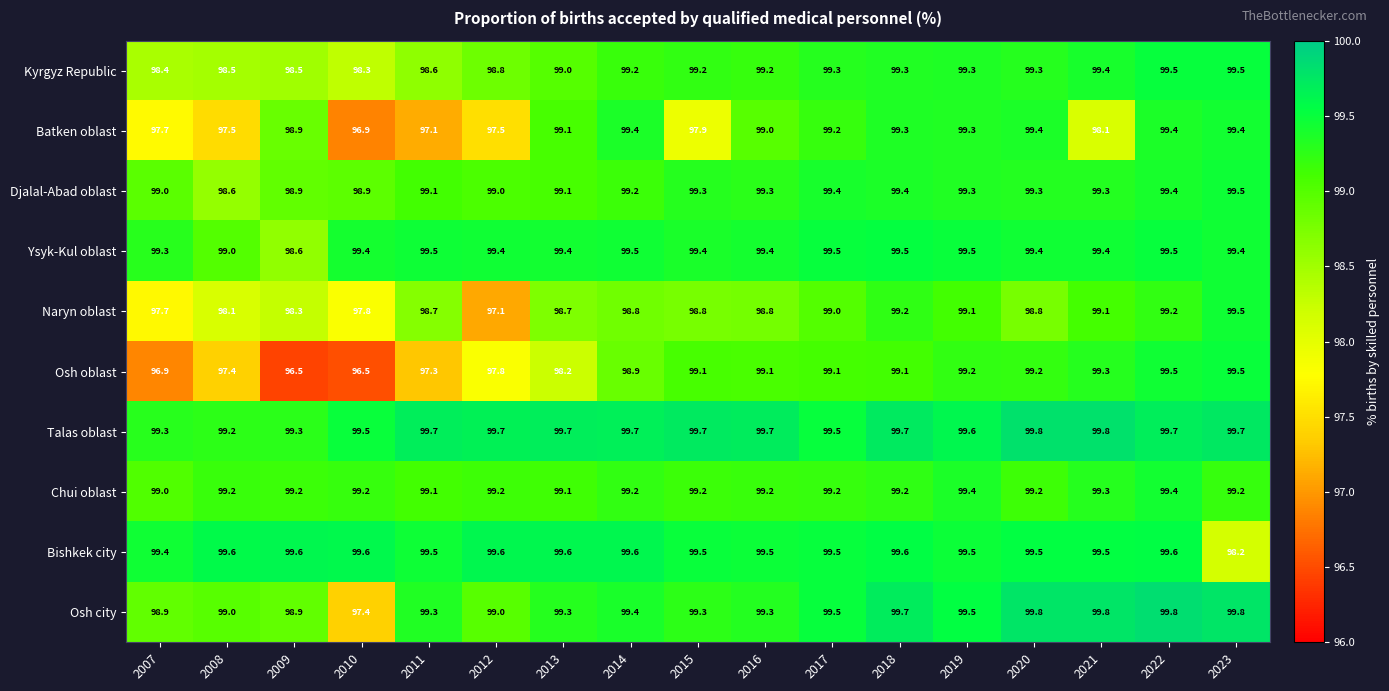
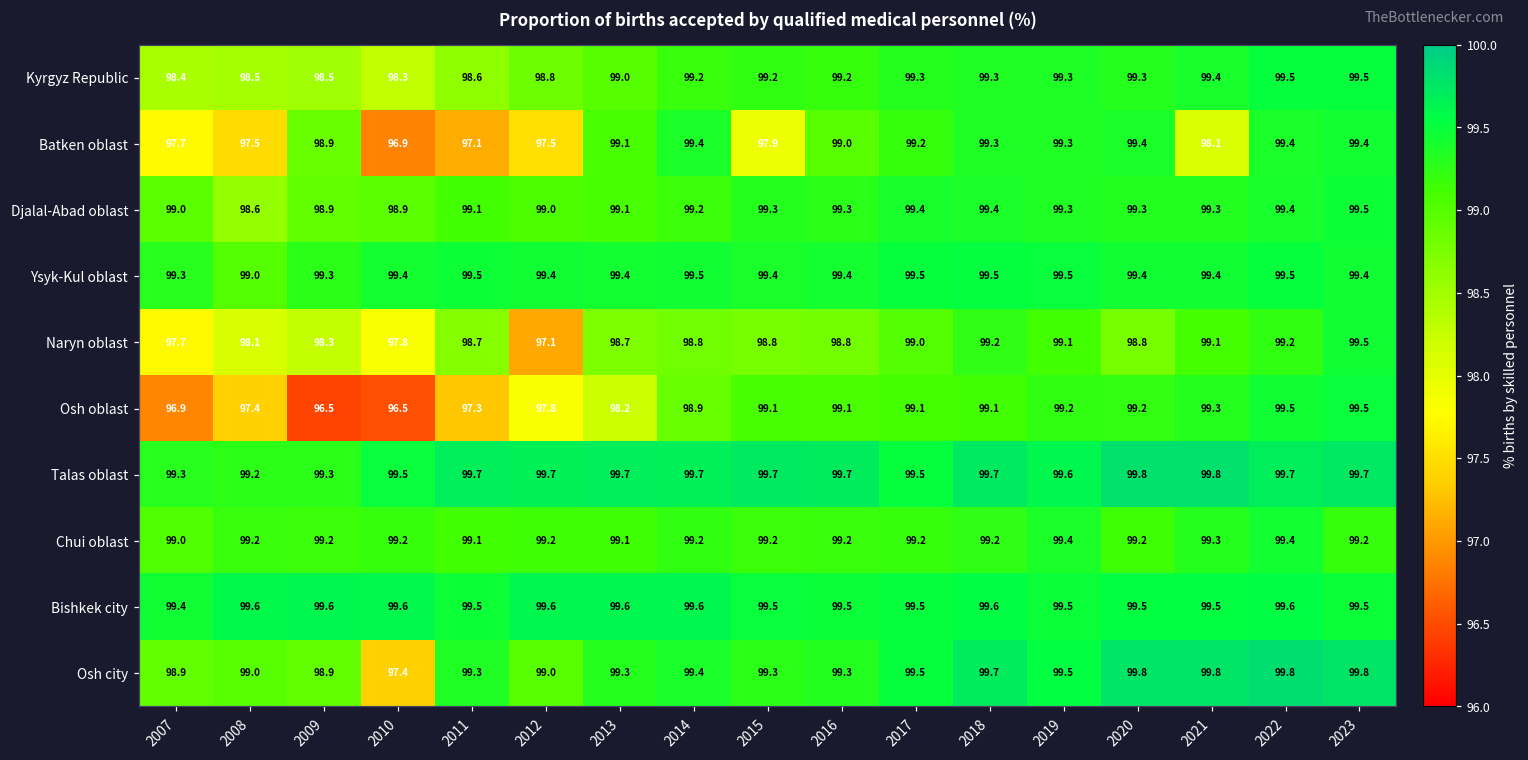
  {
    "Kyrgyz Republic": {
      "2007": 98.4,
      "2008": 98.5,
      "2009": 98.5,
      "2010": 98.3,
      "2011": 98.6,
      "2012": 98.8,
      "2013": 99.0,
      "2014": 99.2,
      "2015": 99.2,
      "2016": 99.2,
      "2017": 99.3,
      "2018": 99.3,
      "2019": 99.3,
      "2020": 99.3,
      "2021": 99.4,
      "2022": 99.5,
      "2023": 99.5
    },
    "Batken oblast": {
      "2007": 97.7,
      "2008": 97.5,
      "2009": 98.9,
      "2010": 96.9,
      "2011": 97.1,
      "2012": 97.5,
      "2013": 99.1,
      "2014": 99.4,
      "2015": 97.9,
      "2016": 99.0,
      "2017": 99.2,
      "2018": 99.3,
      "2019": 99.3,
      "2020": 99.4,
      "2021": 98.1,
      "2022": 99.4,
      "2023": 99.4
    },
    "Djalal-Abad oblast": {
      "2007": 99.0,
      "2008": 98.6,
      "2009": 98.9,
      "2010": 98.9,
      "2011": 99.1,
      "2012": 99.0,
      "2013": 99.1,
      "2014": 99.2,
      "2015": 99.3,
      "2016": 99.3,
      "2017": 99.4,
      "2018": 99.4,
      "2019": 99.3,
      "2020": 99.3,
      "2021": 99.3,
      "2022": 99.4,
      "2023": 99.5
    },
    "Ysyk-Kul oblast": {
      "2007": 99.3,
      "2008": 99.0,
-     "2009": 98.6,
+     "2009": 99.3,
      "2010": 99.4,
      "2011": 99.5,
      "2012": 99.4,
      "2013": 99.4,
      "2014": 99.5,
      "2015": 99.4,
      "2016": 99.4,
      "2017": 99.5,
      "2018": 99.5,
      "2019": 99.5,
      "2020": 99.4,
      "2021": 99.4,
      "2022": 99.5,
      "2023": 99.4
    },
    "Naryn oblast": {
      "2007": 97.7,
      "2008": 98.1,
      "2009": 98.3,
      "2010": 97.8,
      "2011": 98.7,
      "2012": 97.1,
      "2013": 98.7,
      "2014": 98.8,
      "2015": 98.8,
      "2016": 98.8,
      "2017": 99.0,
      "2018": 99.2,
      "2019": 99.1,
      "2020": 98.8,
      "2021": 99.1,
      "2022": 99.2,
      "2023": 99.5
    },
    "Osh oblast": {
      "2007": 96.9,
      "2008": 97.4,
      "2009": 96.5,
      "2010": 96.5,
      "2011": 97.3,
      "2012": 97.8,
      "2013": 98.2,
      "2014": 98.9,
      "2015": 99.1,
      "2016": 99.1,
      "2017": 99.1,
      "2018": 99.1,
      "2019": 99.2,
      "2020": 99.2,
      "2021": 99.3,
      "2022": 99.5,
      "2023": 99.5
    },
    "Talas oblast": {
      "2007": 99.3,
      "2008": 99.2,
      "2009": 99.3,
      "2010": 99.5,
      "2011": 99.7,
      "2012": 99.7,
      "2013": 99.7,
      "2014": 99.7,
      "2015": 99.7,
      "2016": 99.7,
      "2017": 99.5,
      "2018": 99.7,
      "2019": 99.6,
      "2020": 99.8,
      "2021": 99.8,
      "2022": 99.7,
      "2023": 99.7
    },
    "Chui oblast": {
      "2007": 99.0,
      "2008": 99.2,
      "2009": 99.2,
      "2010": 99.2,
      "2011": 99.1,
      "2012": 99.2,
      "2013": 99.1,
      "2014": 99.2,
      "2015": 99.2,
      "2016": 99.2,
      "2017": 99.2,
      "2018": 99.2,
      "2019": 99.4,
      "2020": 99.2,
      "2021": 99.3,
      "2022": 99.4,
      "2023": 99.2
    },
    "Bishkek city": {
      "2007": 99.4,
      "2008": 99.6,
      "2009": 99.6,
      "2010": 99.6,
      "2011": 99.5,
      "2012": 99.6,
      "2013": 99.6,
      "2014": 99.6,
      "2015": 99.5,
      "2016": 99.5,
      "2017": 99.5,
      "2018": 99.6,
      "2019": 99.5,
      "2020": 99.5,
      "2021": 99.5,
      "2022": 99.6,
-     "2023": 98.2
+     "2023": 99.5
    },
    "Osh city": {
      "2007": 98.9,
      "2008": 99.0,
      "2009": 98.9,
      "2010": 97.4,
      "2011": 99.3,
      "2012": 99.0,
      "2013": 99.3,
      "2014": 99.4,
      "2015": 99.3,
      "2016": 99.3,
      "2017": 99.5,
      "2018": 99.7,
      "2019": 99.5,
      "2020": 99.8,
      "2021": 99.8,
      "2022": 99.8,
      "2023": 99.8
    }
  }
